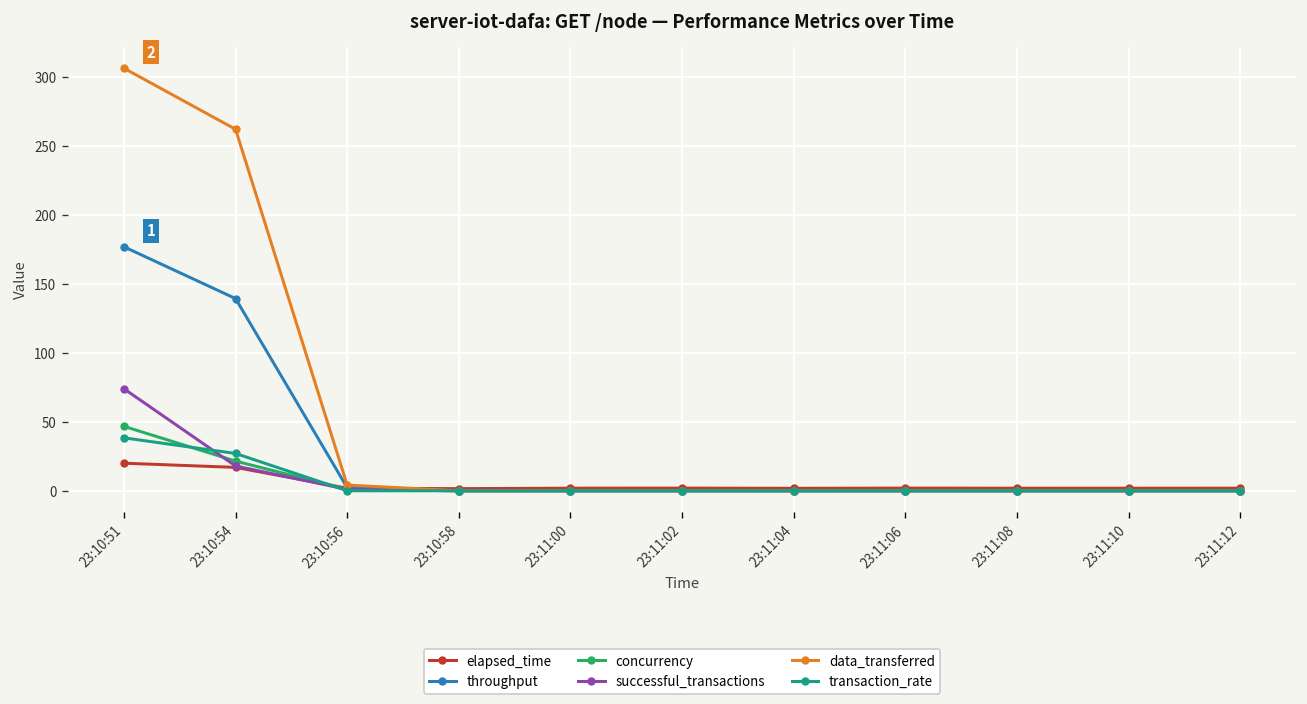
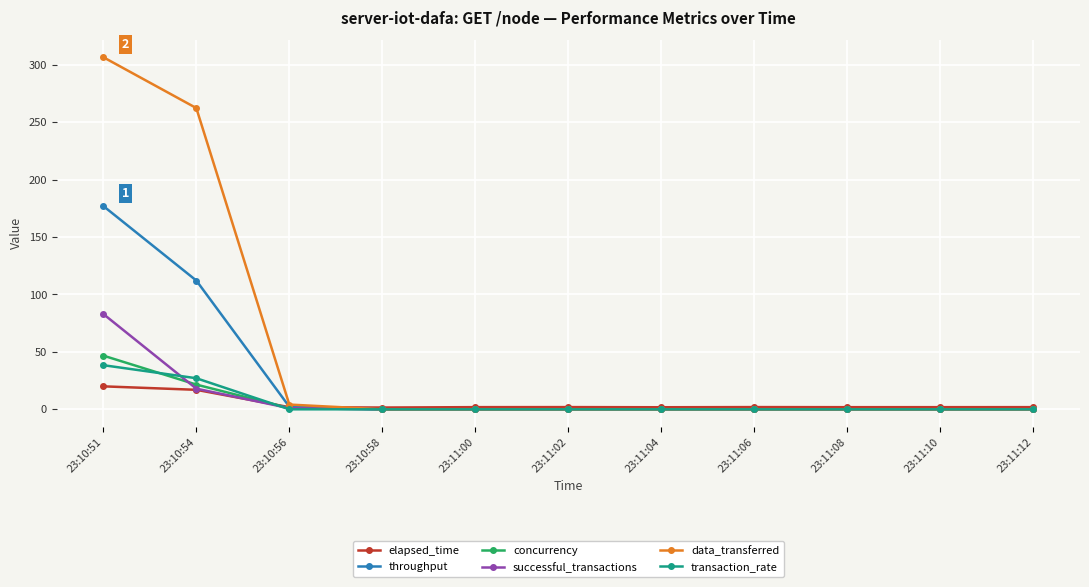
  {
    "elapsed_time": {
      "23:10:51": 20
    },
    "throughput": {
-     "23:10:54": 139
+     "23:10:54": 112
    },
    "successful_transactions": {
-     "23:10:51": 74
+     "23:10:51": 83
    },
    "data_transferred": {
      "23:10:54": 262
    }
  }
